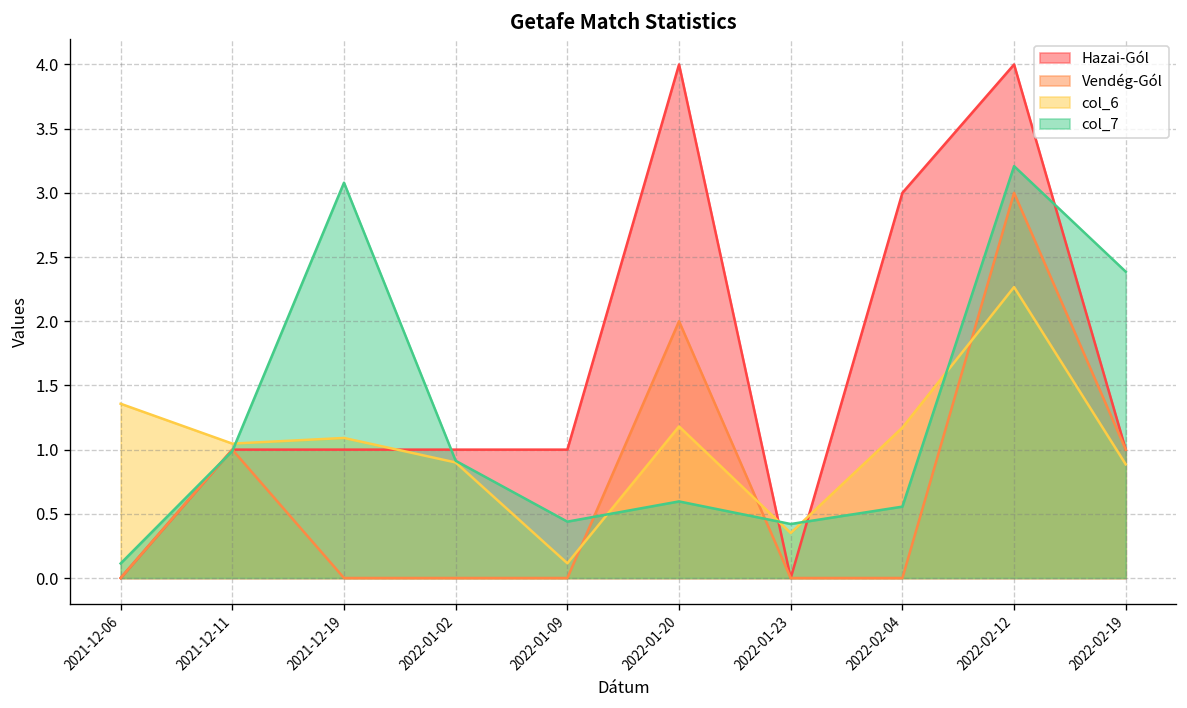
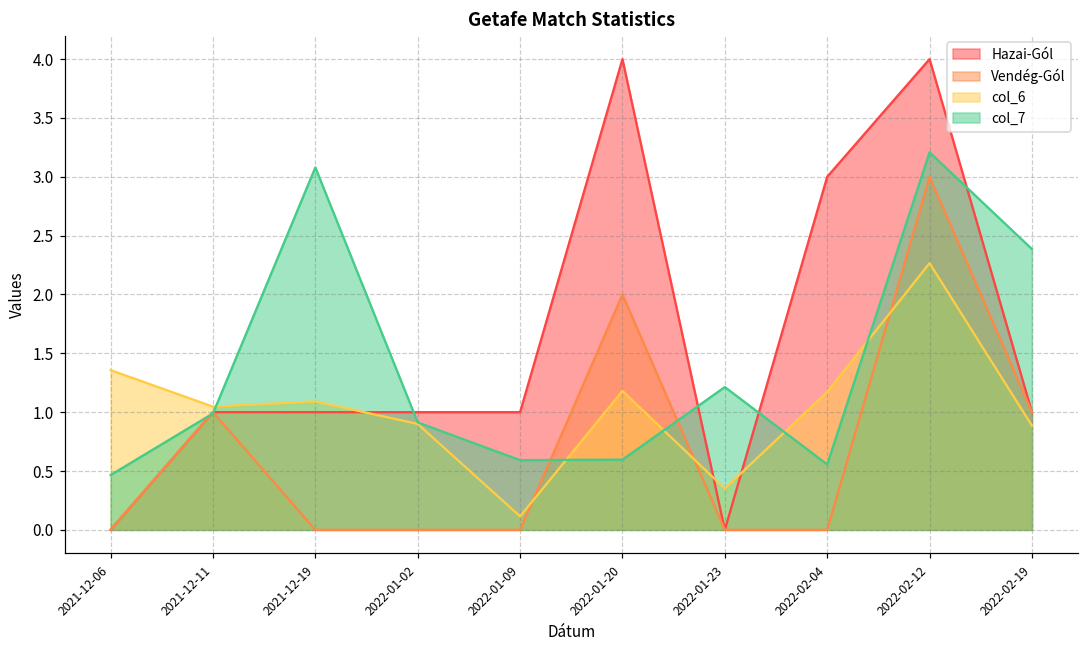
  {
    "col_7": {
-     "2021-12-06": 0.11,
+     "2021-12-06": 0.47,
      "2021-12-19": 3.08,
-     "2022-01-09": 0.44,
+     "2022-01-09": 0.59,
      "2022-01-20": 0.60,
-     "2022-01-23": 0.42,
+     "2022-01-23": 1.21,
      "2022-02-04": 0.56,
      "2022-02-12": 3.21,
      "2022-02-19": 2.39
    }
  }
